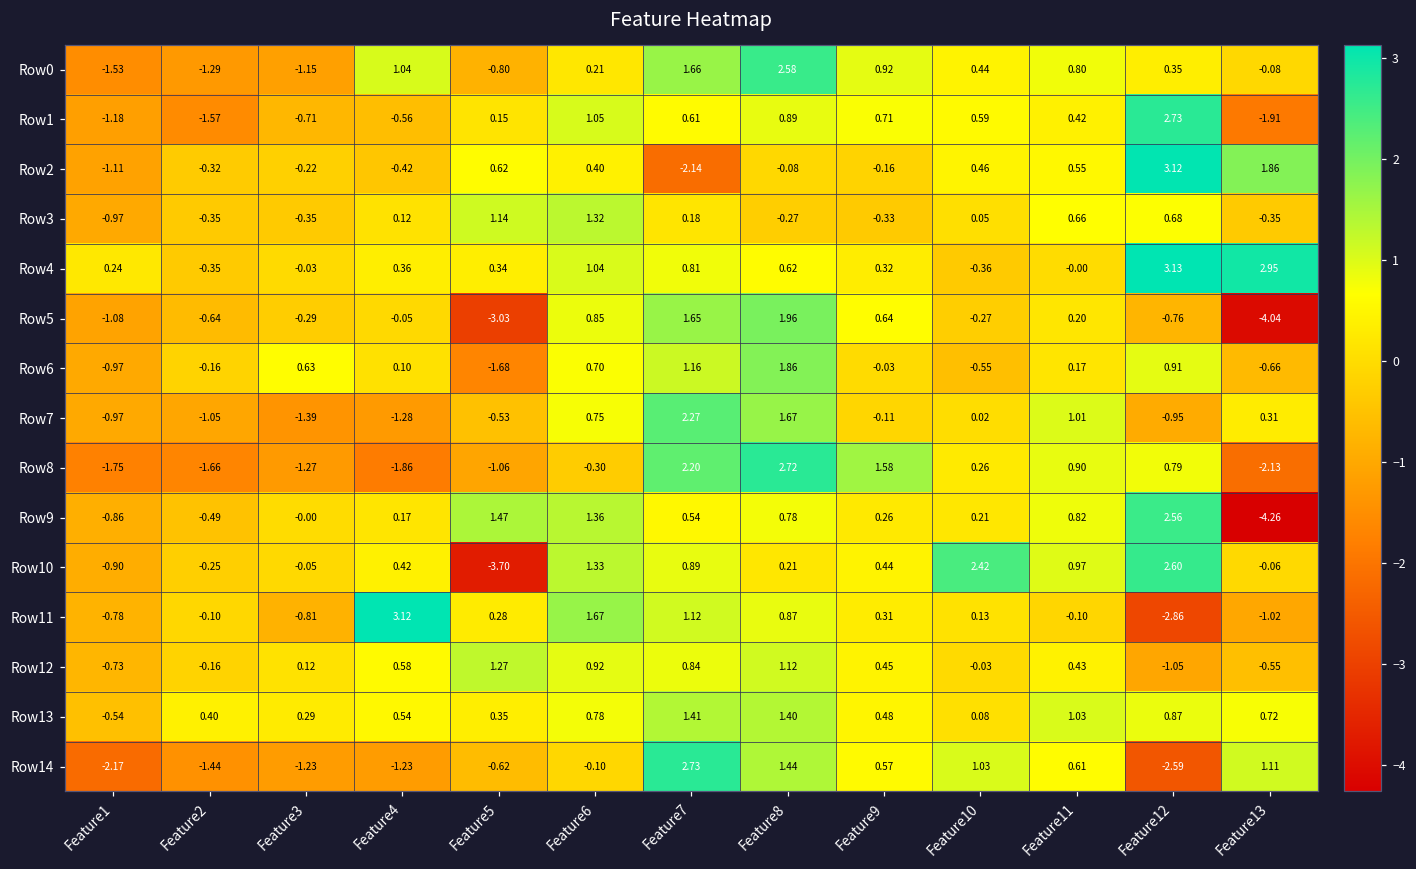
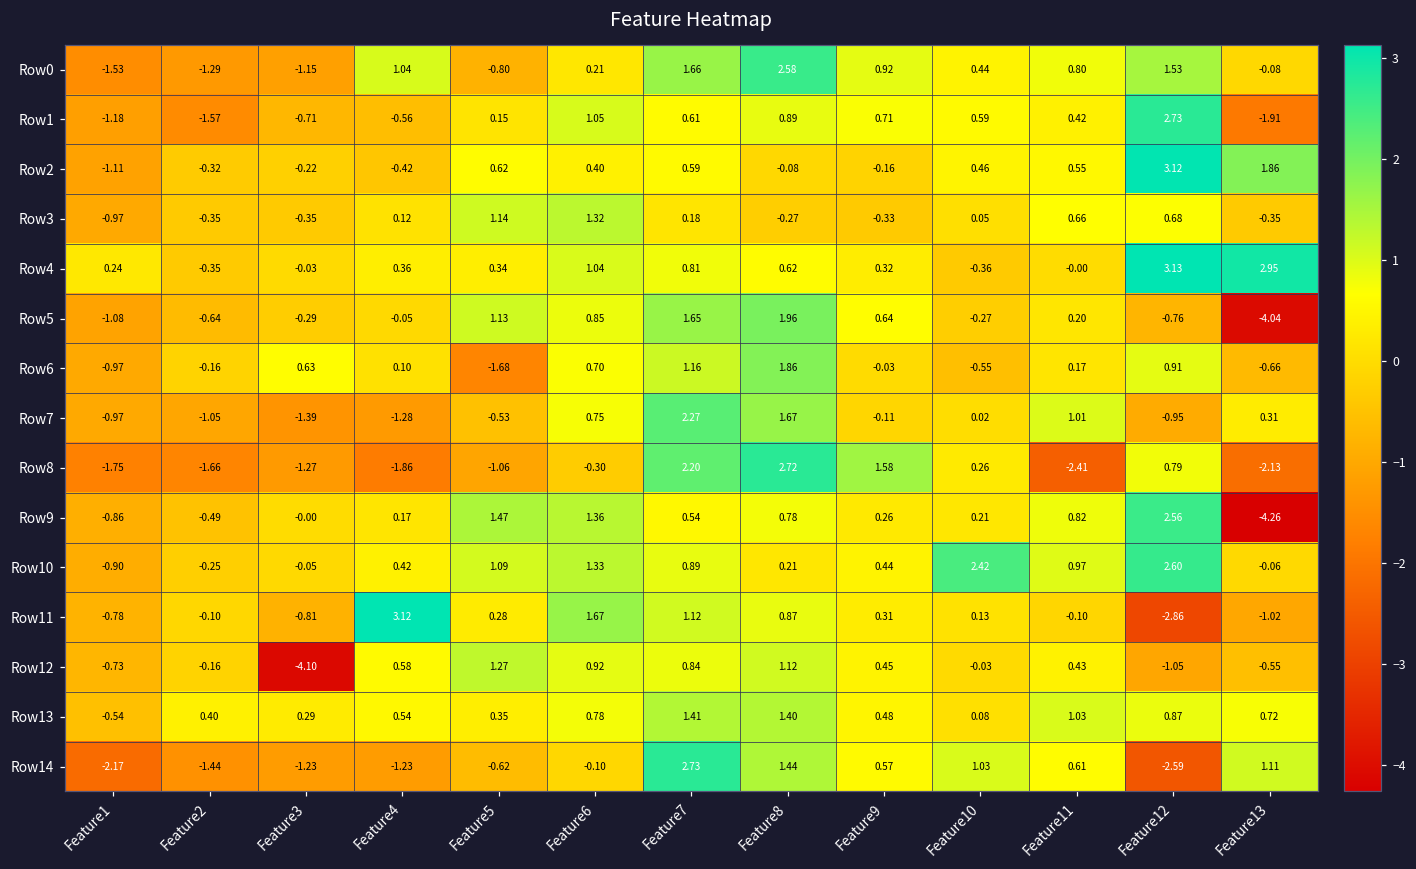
  {
    "Row0": {
      "Feature1": -1.53,
      "Feature2": -1.29,
      "Feature3": -1.15,
      "Feature4": 1.04,
      "Feature5": -0.80,
      "Feature6": 0.21,
      "Feature7": 1.66,
      "Feature8": 2.58,
      "Feature9": 0.92,
      "Feature10": 0.44,
      "Feature11": 0.80,
-     "Feature12": 0.35,
+     "Feature12": 1.53,
      "Feature13": -0.08
    },
    "Row1": {
      "Feature1": -1.18,
      "Feature2": -1.57,
      "Feature3": -0.71,
      "Feature4": -0.56,
      "Feature5": 0.15,
      "Feature6": 1.05,
      "Feature7": 0.61,
      "Feature8": 0.89,
      "Feature9": 0.71,
      "Feature10": 0.59,
      "Feature11": 0.42,
      "Feature12": 2.73,
      "Feature13": -1.91
    },
    "Row2": {
      "Feature1": -1.11,
      "Feature2": -0.32,
      "Feature3": -0.22,
      "Feature4": -0.42,
      "Feature5": 0.62,
      "Feature6": 0.40,
-     "Feature7": -2.14,
+     "Feature7": 0.59,
      "Feature8": -0.08,
      "Feature9": -0.16,
      "Feature10": 0.46,
      "Feature11": 0.55,
      "Feature12": 3.12,
      "Feature13": 1.86
    },
    "Row3": {
      "Feature1": -0.97,
      "Feature2": -0.35,
      "Feature3": -0.35,
      "Feature4": 0.12,
      "Feature5": 1.14,
      "Feature6": 1.32,
      "Feature7": 0.18,
      "Feature8": -0.27,
      "Feature9": -0.33,
      "Feature10": 0.05,
      "Feature11": 0.66,
      "Feature12": 0.68,
      "Feature13": -0.35
    },
    "Row4": {
      "Feature1": 0.24,
      "Feature2": -0.35,
      "Feature3": -0.03,
      "Feature4": 0.36,
      "Feature5": 0.34,
      "Feature6": 1.04,
      "Feature7": 0.81,
      "Feature8": 0.62,
      "Feature9": 0.32,
      "Feature10": -0.36,
      "Feature11": -0.00,
      "Feature12": 3.13,
      "Feature13": 2.95
    },
    "Row5": {
      "Feature1": -1.08,
      "Feature2": -0.64,
      "Feature3": -0.29,
      "Feature4": -0.05,
-     "Feature5": -3.03,
+     "Feature5": 1.13,
      "Feature6": 0.85,
      "Feature7": 1.65,
      "Feature8": 1.96,
      "Feature9": 0.64,
      "Feature10": -0.27,
      "Feature11": 0.20,
      "Feature12": -0.76,
      "Feature13": -4.04
    },
    "Row6": {
      "Feature1": -0.97,
      "Feature2": -0.16,
      "Feature3": 0.63,
      "Feature4": 0.10,
      "Feature5": -1.68,
      "Feature6": 0.70,
      "Feature7": 1.16,
      "Feature8": 1.86,
      "Feature9": -0.03,
      "Feature10": -0.55,
      "Feature11": 0.17,
      "Feature12": 0.91,
      "Feature13": -0.66
    },
    "Row7": {
      "Feature1": -0.97,
      "Feature2": -1.05,
      "Feature3": -1.39,
      "Feature4": -1.28,
      "Feature5": -0.53,
      "Feature6": 0.75,
      "Feature7": 2.27,
      "Feature8": 1.67,
      "Feature9": -0.11,
      "Feature10": 0.02,
      "Feature11": 1.01,
      "Feature12": -0.95,
      "Feature13": 0.31
    },
    "Row8": {
      "Feature1": -1.75,
      "Feature2": -1.66,
      "Feature3": -1.27,
      "Feature4": -1.86,
      "Feature5": -1.06,
      "Feature6": -0.30,
      "Feature7": 2.20,
      "Feature8": 2.72,
      "Feature9": 1.58,
      "Feature10": 0.26,
-     "Feature11": 0.90,
+     "Feature11": -2.41,
      "Feature12": 0.79,
      "Feature13": -2.13
    },
    "Row9": {
      "Feature1": -0.86,
      "Feature2": -0.49,
      "Feature3": -0.00,
      "Feature4": 0.17,
      "Feature5": 1.47,
      "Feature6": 1.36,
      "Feature7": 0.54,
      "Feature8": 0.78,
      "Feature9": 0.26,
      "Feature10": 0.21,
      "Feature11": 0.82,
      "Feature12": 2.56,
      "Feature13": -4.26
    },
    "Row10": {
      "Feature1": -0.90,
      "Feature2": -0.25,
      "Feature3": -0.05,
      "Feature4": 0.42,
-     "Feature5": -3.70,
+     "Feature5": 1.09,
      "Feature6": 1.33,
      "Feature7": 0.89,
      "Feature8": 0.21,
      "Feature9": 0.44,
      "Feature10": 2.42,
      "Feature11": 0.97,
      "Feature12": 2.60,
      "Feature13": -0.06
    },
    "Row11": {
      "Feature1": -0.78,
      "Feature2": -0.10,
      "Feature3": -0.81,
      "Feature4": 3.12,
      "Feature5": 0.28,
      "Feature6": 1.67,
      "Feature7": 1.12,
      "Feature8": 0.87,
      "Feature9": 0.31,
      "Feature10": 0.13,
      "Feature11": -0.10,
      "Feature12": -2.86,
      "Feature13": -1.02
    },
    "Row12": {
      "Feature1": -0.73,
      "Feature2": -0.16,
-     "Feature3": 0.12,
+     "Feature3": -4.10,
      "Feature4": 0.58,
      "Feature5": 1.27,
      "Feature6": 0.92,
      "Feature7": 0.84,
      "Feature8": 1.12,
      "Feature9": 0.45,
      "Feature10": -0.03,
      "Feature11": 0.43,
      "Feature12": -1.05,
      "Feature13": -0.55
    },
    "Row13": {
      "Feature1": -0.54,
      "Feature2": 0.40,
      "Feature3": 0.29,
      "Feature4": 0.54,
      "Feature5": 0.35,
      "Feature6": 0.78,
      "Feature7": 1.41,
      "Feature8": 1.40,
      "Feature9": 0.48,
      "Feature10": 0.08,
      "Feature11": 1.03,
      "Feature12": 0.87,
      "Feature13": 0.72
    },
    "Row14": {
      "Feature1": -2.17,
      "Feature2": -1.44,
      "Feature3": -1.23,
      "Feature4": -1.23,
      "Feature5": -0.62,
      "Feature6": -0.10,
      "Feature7": 2.73,
      "Feature8": 1.44,
      "Feature9": 0.57,
      "Feature10": 1.03,
      "Feature11": 0.61,
      "Feature12": -2.59,
      "Feature13": 1.11
    }
  }
